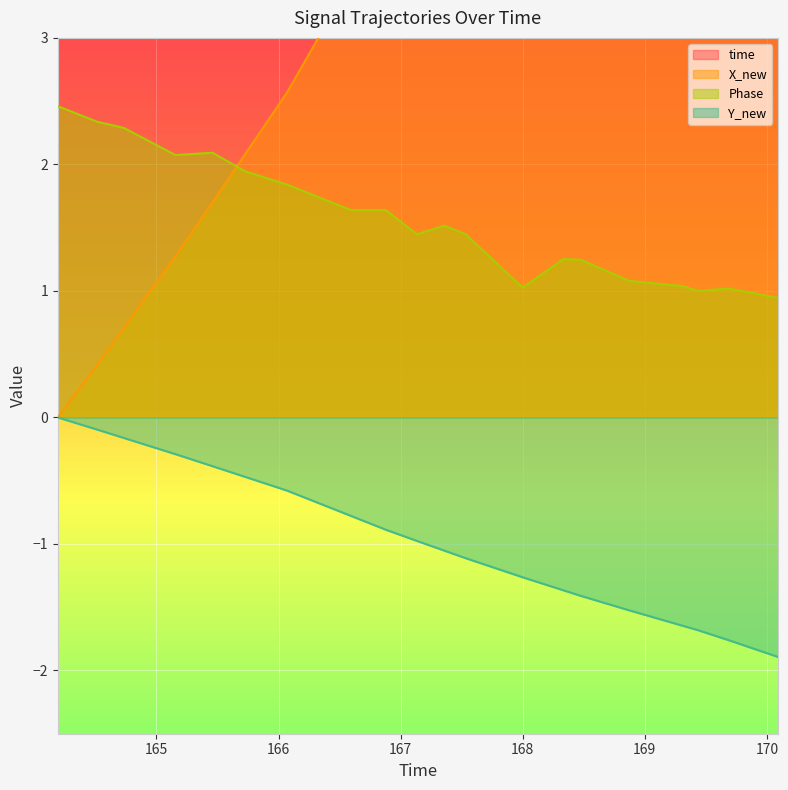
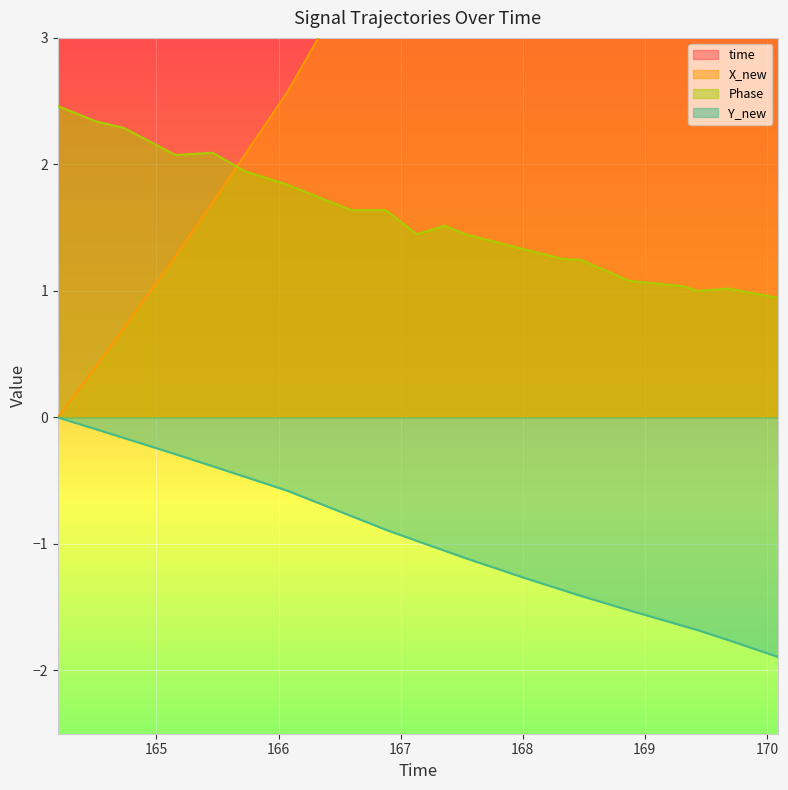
  {
    "Phase": {
-     "168": 1.03
+     "168": 1.33
    }
  }
